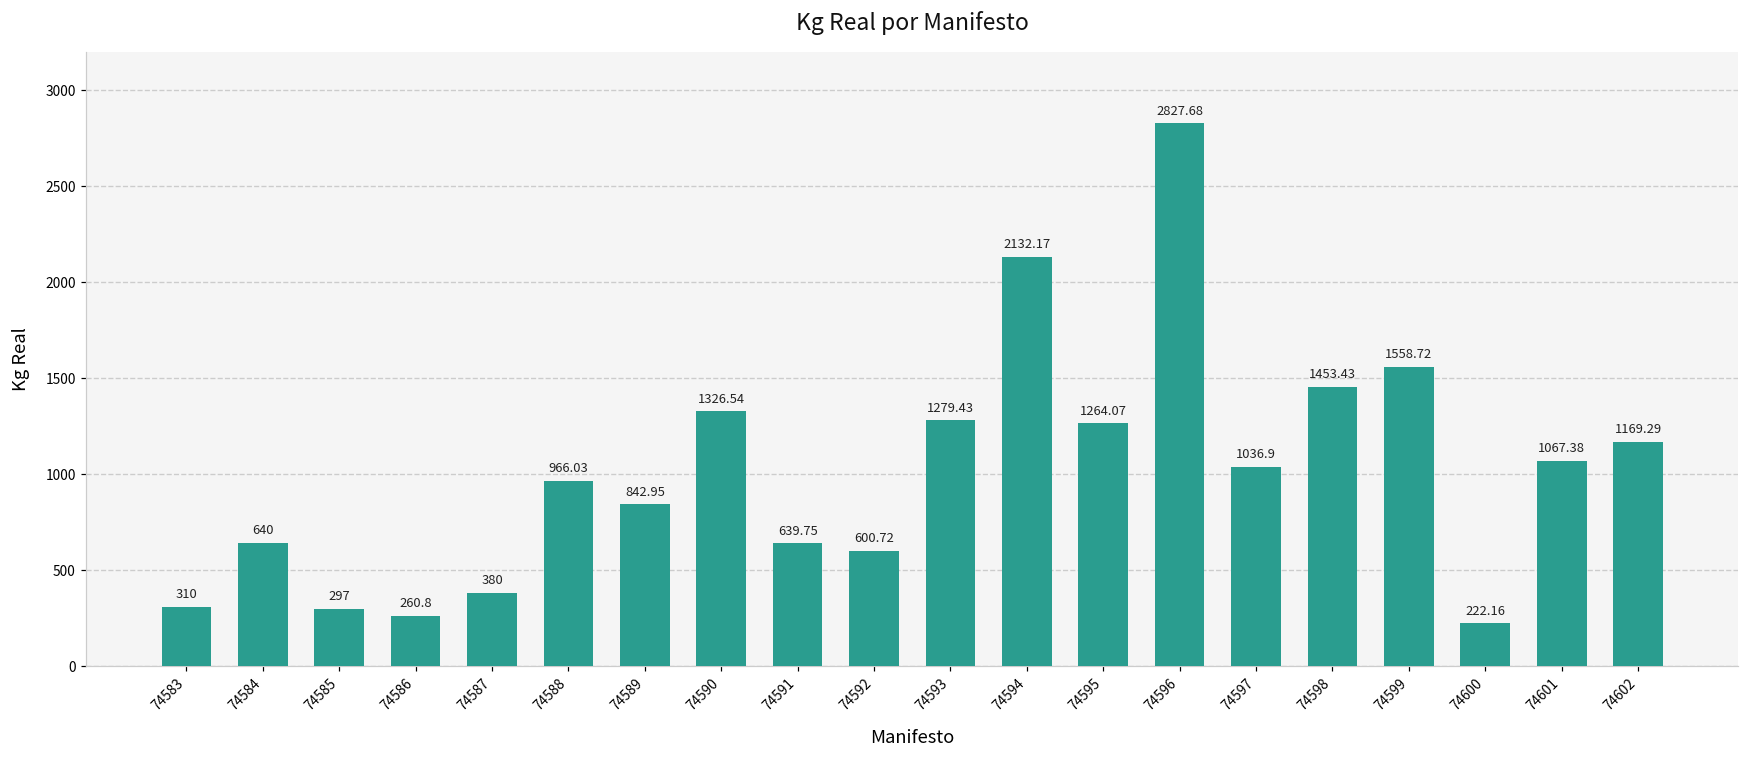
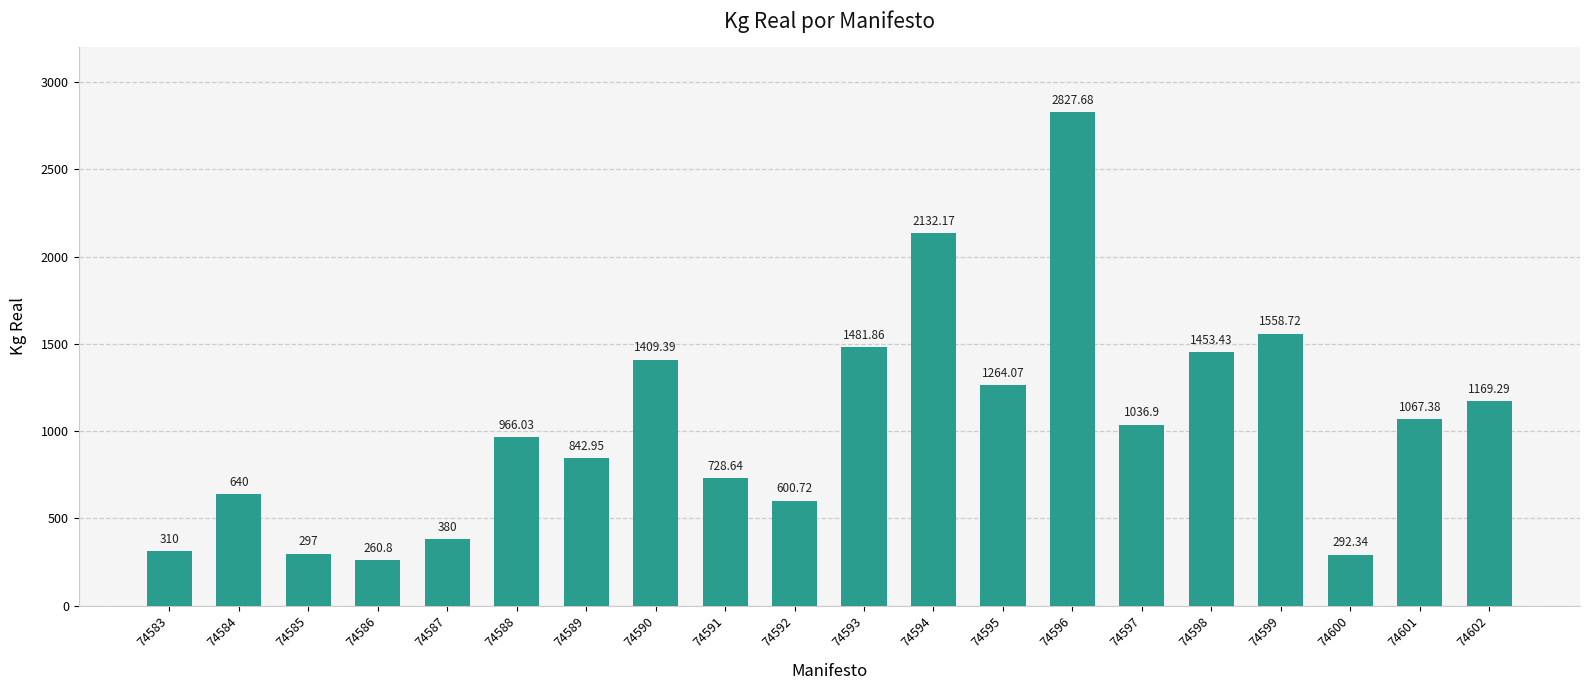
  {
    "74583": 310,
    "74584": 640,
    "74585": 297,
    "74586": 260.8,
    "74587": 380,
    "74588": 966.03,
    "74589": 842.95,
-   "74590": 1326.54,
-   "74591": 639.75,
+   "74590": 1409.39,
+   "74591": 728.64,
    "74592": 600.72,
-   "74593": 1279.43,
+   "74593": 1481.86,
    "74594": 2132.17,
    "74595": 1264.07,
    "74596": 2827.68,
    "74597": 1036.9,
    "74598": 1453.43,
    "74599": 1558.72,
-   "74600": 222.16,
+   "74600": 292.34,
    "74601": 1067.38,
    "74602": 1169.29
  }
